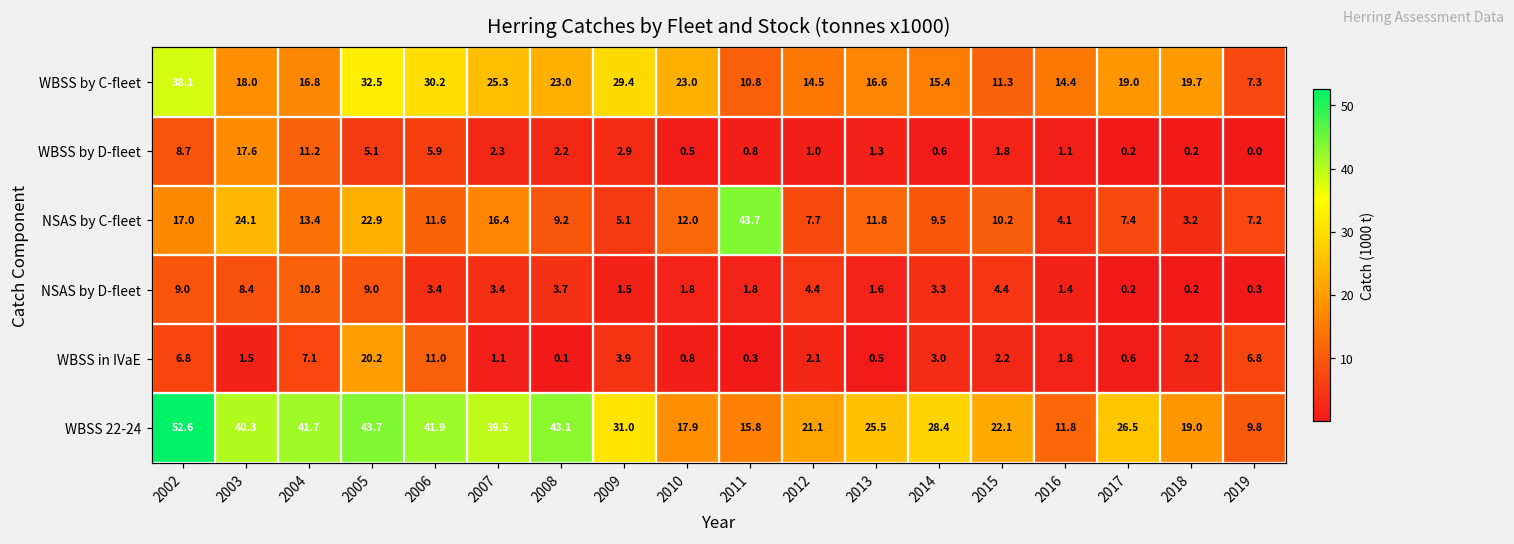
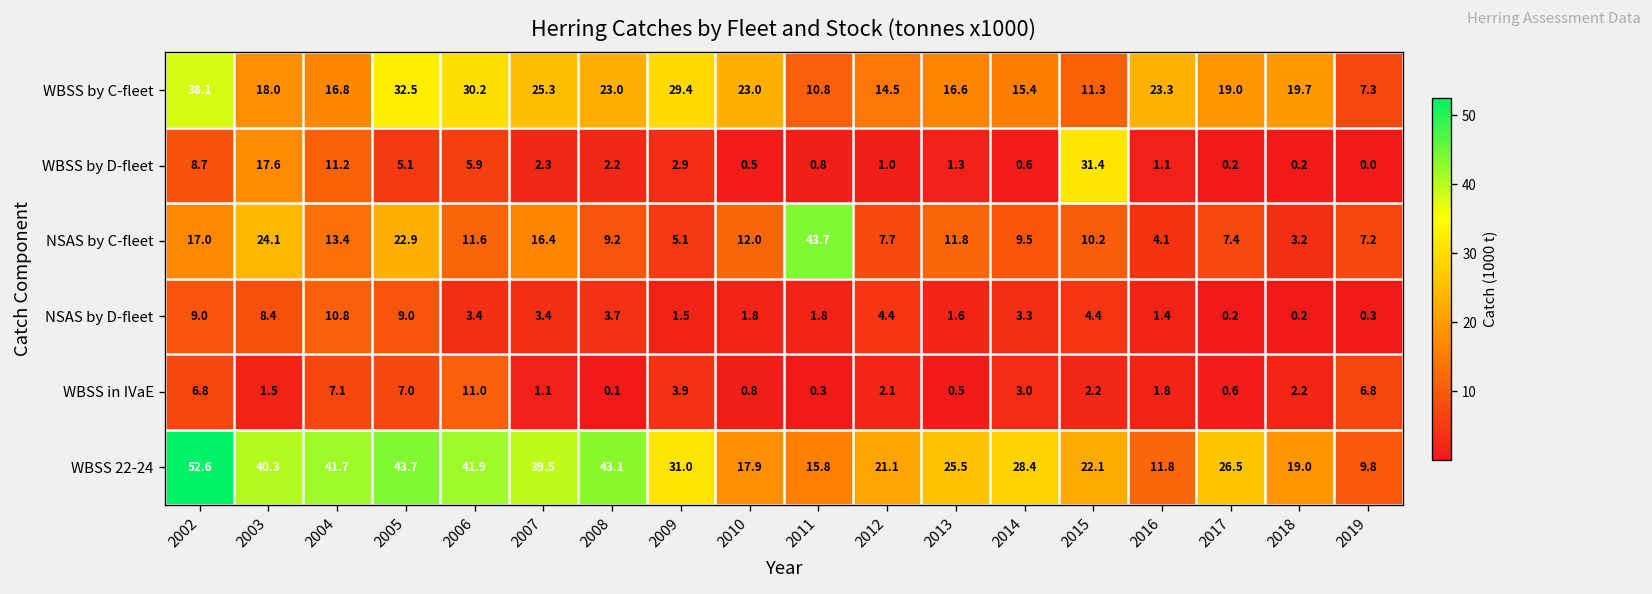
  {
    "WBSS by C-fleet": {
      "2002": 38.1,
      "2003": 18.0,
      "2004": 16.8,
      "2005": 32.5,
      "2006": 30.2,
      "2007": 25.3,
      "2008": 23.0,
      "2009": 29.4,
      "2010": 23.0,
      "2011": 10.8,
      "2012": 14.5,
      "2013": 16.6,
      "2014": 15.4,
      "2015": 11.3,
-     "2016": 14.4,
+     "2016": 23.3,
      "2017": 19.0,
      "2018": 19.7,
      "2019": 7.3
    },
    "WBSS by D-fleet": {
      "2002": 8.7,
      "2003": 17.6,
      "2004": 11.2,
      "2005": 5.1,
      "2006": 5.9,
      "2007": 2.3,
      "2008": 2.2,
      "2009": 2.9,
      "2010": 0.5,
      "2011": 0.8,
      "2012": 1.0,
      "2013": 1.3,
      "2014": 0.6,
-     "2015": 1.8,
+     "2015": 31.4,
      "2016": 1.1,
      "2017": 0.2,
      "2018": 0.2,
      "2019": 0.0
    },
    "NSAS by C-fleet": {
      "2002": 17.0,
      "2003": 24.1,
      "2004": 13.4,
      "2005": 22.9,
      "2006": 11.6,
      "2007": 16.4,
      "2008": 9.2,
      "2009": 5.1,
      "2010": 12.0,
      "2011": 43.7,
      "2012": 7.7,
      "2013": 11.8,
      "2014": 9.5,
      "2015": 10.2,
      "2016": 4.1,
      "2017": 7.4,
      "2018": 3.2,
      "2019": 7.2
    },
    "NSAS by D-fleet": {
      "2002": 9.0,
      "2003": 8.4,
      "2004": 10.8,
      "2005": 9.0,
      "2006": 3.4,
      "2007": 3.4,
      "2008": 3.7,
      "2009": 1.5,
      "2010": 1.8,
      "2011": 1.8,
      "2012": 4.4,
      "2013": 1.6,
      "2014": 3.3,
      "2015": 4.4,
      "2016": 1.4,
      "2017": 0.2,
      "2018": 0.2,
      "2019": 0.3
    },
    "WBSS in IVaE": {
      "2002": 6.8,
      "2003": 1.5,
      "2004": 7.1,
-     "2005": 20.2,
+     "2005": 7.0,
      "2006": 11.0,
      "2007": 1.1,
      "2008": 0.1,
      "2009": 3.9,
      "2010": 0.8,
      "2011": 0.3,
      "2012": 2.1,
      "2013": 0.5,
      "2014": 3.0,
      "2015": 2.2,
      "2016": 1.8,
      "2017": 0.6,
      "2018": 2.2,
      "2019": 6.8
    },
    "WBSS 22-24": {
      "2002": 52.6,
      "2003": 40.3,
      "2004": 41.7,
      "2005": 43.7,
      "2006": 41.9,
      "2007": 39.5,
      "2008": 43.1,
      "2009": 31.0,
      "2010": 17.9,
      "2011": 15.8,
      "2012": 21.1,
      "2013": 25.5,
      "2014": 28.4,
      "2015": 22.1,
      "2016": 11.8,
      "2017": 26.5,
      "2018": 19.0,
      "2019": 9.8
    }
  }
